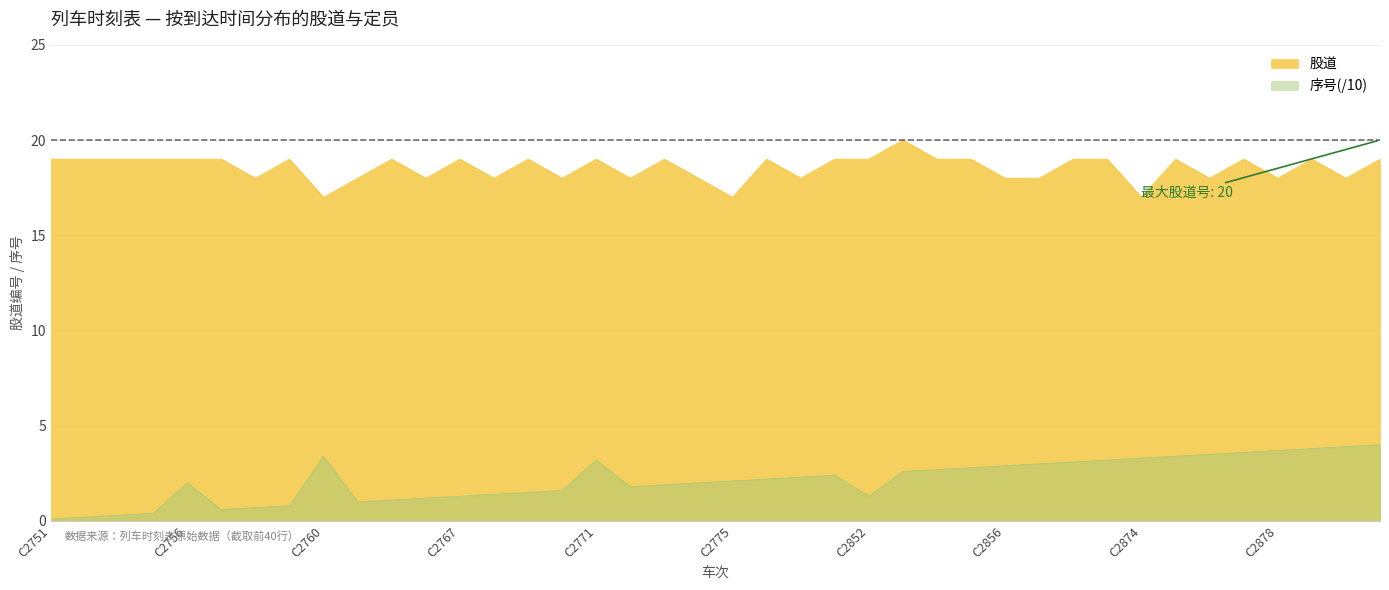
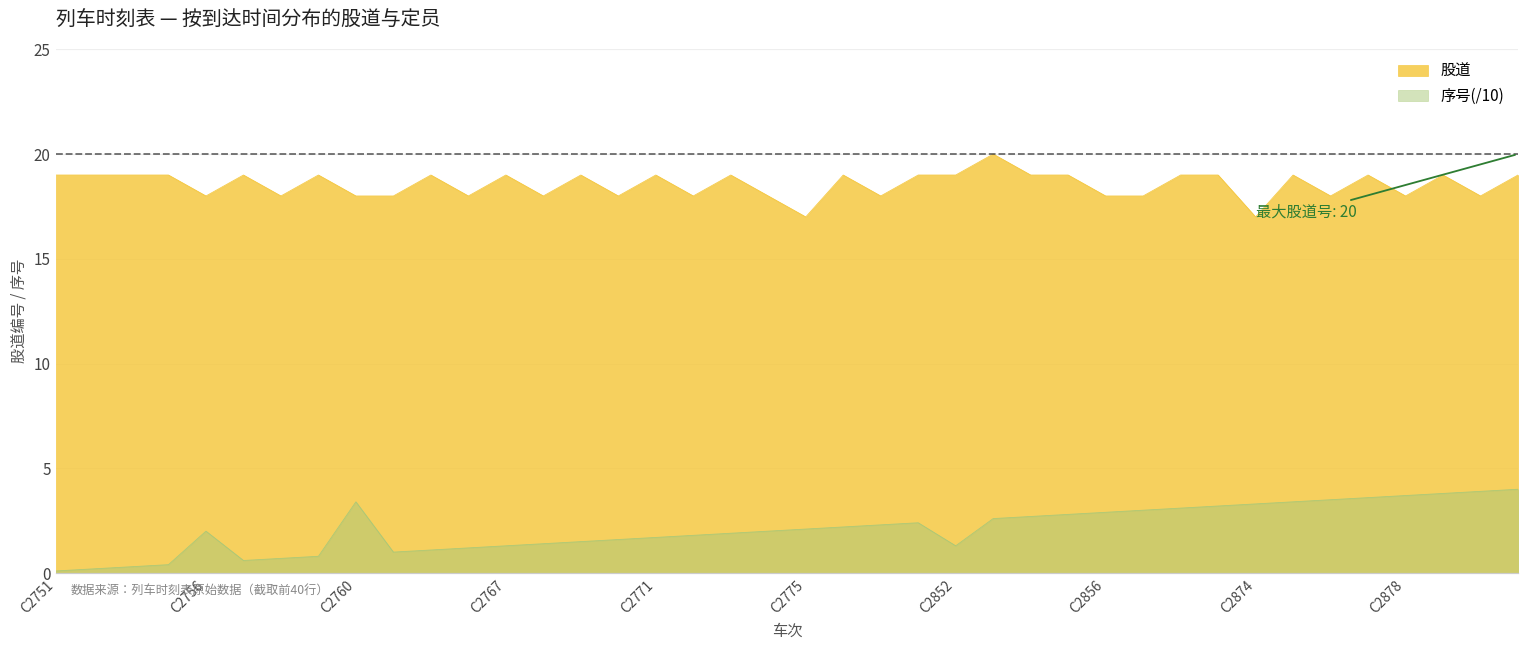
  {
    "股道": {
      "C2751": 19,
-     "C2756": 19,
-     "C2760": 17,
+     "C2756": 18,
+     "C2760": 18,
      "C2767": 19,
      "C2771": 19,
      "C2775": 17,
      "C2852": 19,
      "C2856": 18
    },
    "序号(/10)": {
      "C2751": 0.1,
      "C2756": 2.0,
      "C2760": 3.4,
      "C2767": 1.3,
-     "C2771": 3.2,
+     "C2771": 1.7,
      "C2775": 2.1,
      "C2852": 1.3,
      "C2856": 2.9,
      "C2874": 3.3,
      "C2878": 3.7
    }
  }
